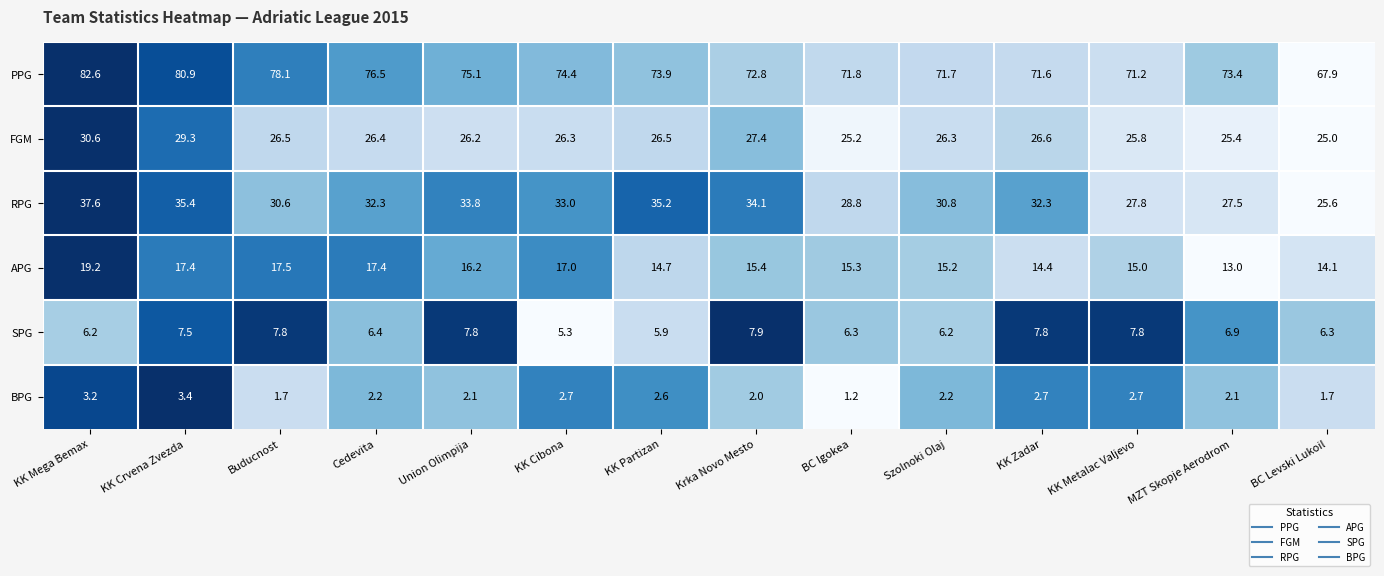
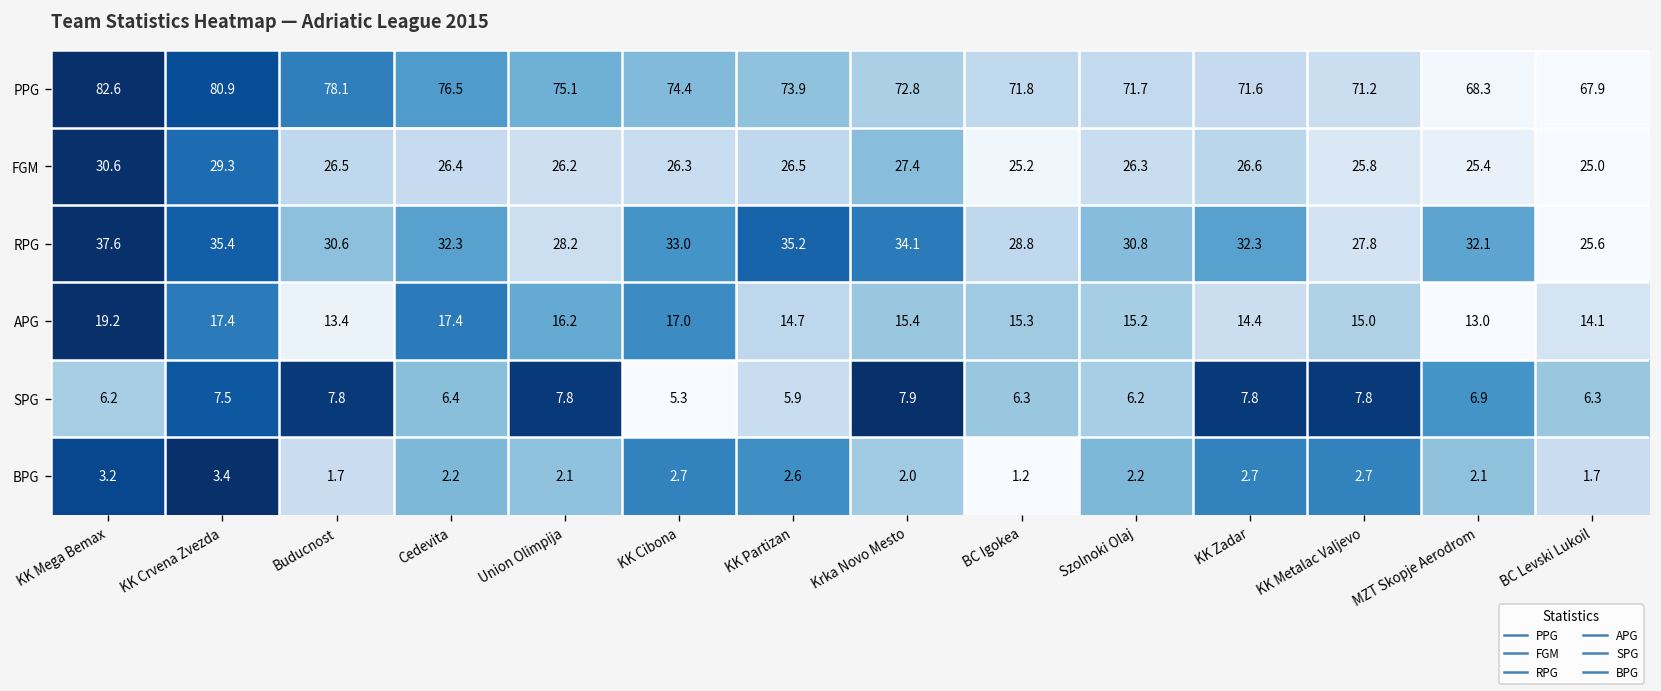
  {
    "PPG": {
      "KK Mega Bemax": 82.6,
      "KK Crvena Zvezda": 80.9,
      "Buducnost": 78.1,
      "Cedevita": 76.5,
      "Union Olimpija": 75.1,
      "KK Cibona": 74.4,
      "KK Partizan": 73.9,
      "Krka Novo Mesto": 72.8,
      "BC Igokea": 71.8,
      "Szolnoki Olaj": 71.7,
      "KK Zadar": 71.6,
      "KK Metalac Valjevo": 71.2,
-     "MZT Skopje Aerodrom": 73.4,
+     "MZT Skopje Aerodrom": 68.3,
      "BC Levski Lukoil": 67.9
    },
    "FGM": {
      "KK Mega Bemax": 30.6,
      "KK Crvena Zvezda": 29.3,
      "Buducnost": 26.5,
      "Cedevita": 26.4,
      "Union Olimpija": 26.2,
      "KK Cibona": 26.3,
      "KK Partizan": 26.5,
      "Krka Novo Mesto": 27.4,
      "BC Igokea": 25.2,
      "Szolnoki Olaj": 26.3,
      "KK Zadar": 26.6,
      "KK Metalac Valjevo": 25.8,
      "MZT Skopje Aerodrom": 25.4,
      "BC Levski Lukoil": 25.0
    },
    "RPG": {
      "KK Mega Bemax": 37.6,
      "KK Crvena Zvezda": 35.4,
      "Buducnost": 30.6,
      "Cedevita": 32.3,
-     "Union Olimpija": 33.8,
+     "Union Olimpija": 28.2,
      "KK Cibona": 33.0,
      "KK Partizan": 35.2,
      "Krka Novo Mesto": 34.1,
      "BC Igokea": 28.8,
      "Szolnoki Olaj": 30.8,
      "KK Zadar": 32.3,
      "KK Metalac Valjevo": 27.8,
-     "MZT Skopje Aerodrom": 27.5,
+     "MZT Skopje Aerodrom": 32.1,
      "BC Levski Lukoil": 25.6
    },
    "APG": {
      "KK Mega Bemax": 19.2,
      "KK Crvena Zvezda": 17.4,
-     "Buducnost": 17.5,
+     "Buducnost": 13.4,
      "Cedevita": 17.4,
      "Union Olimpija": 16.2,
      "KK Cibona": 17.0,
      "KK Partizan": 14.7,
      "Krka Novo Mesto": 15.4,
      "BC Igokea": 15.3,
      "Szolnoki Olaj": 15.2,
      "KK Zadar": 14.4,
      "KK Metalac Valjevo": 15.0,
      "MZT Skopje Aerodrom": 13.0,
      "BC Levski Lukoil": 14.1
    },
    "SPG": {
      "KK Mega Bemax": 6.2,
      "KK Crvena Zvezda": 7.5,
      "Buducnost": 7.8,
      "Cedevita": 6.4,
      "Union Olimpija": 7.8,
      "KK Cibona": 5.3,
      "KK Partizan": 5.9,
      "Krka Novo Mesto": 7.9,
      "BC Igokea": 6.3,
      "Szolnoki Olaj": 6.2,
      "KK Zadar": 7.8,
      "KK Metalac Valjevo": 7.8,
      "MZT Skopje Aerodrom": 6.9,
      "BC Levski Lukoil": 6.3
    },
    "BPG": {
      "KK Mega Bemax": 3.2,
      "KK Crvena Zvezda": 3.4,
      "Buducnost": 1.7,
      "Cedevita": 2.2,
      "Union Olimpija": 2.1,
      "KK Cibona": 2.7,
      "KK Partizan": 2.6,
      "Krka Novo Mesto": 2.0,
      "BC Igokea": 1.2,
      "Szolnoki Olaj": 2.2,
      "KK Zadar": 2.7,
      "KK Metalac Valjevo": 2.7,
      "MZT Skopje Aerodrom": 2.1,
      "BC Levski Lukoil": 1.7
    }
  }
